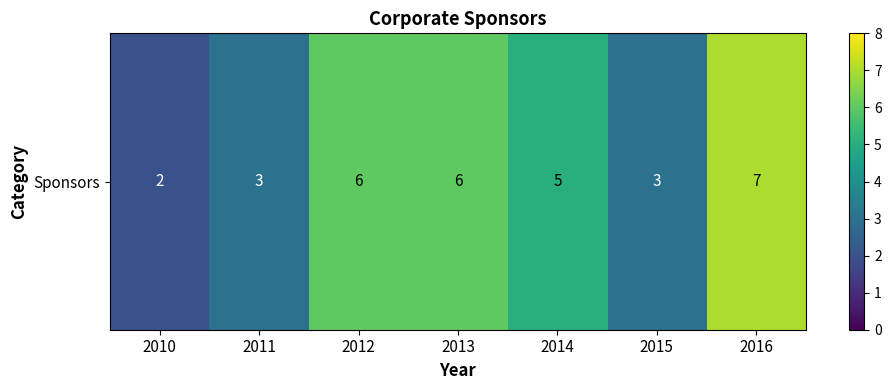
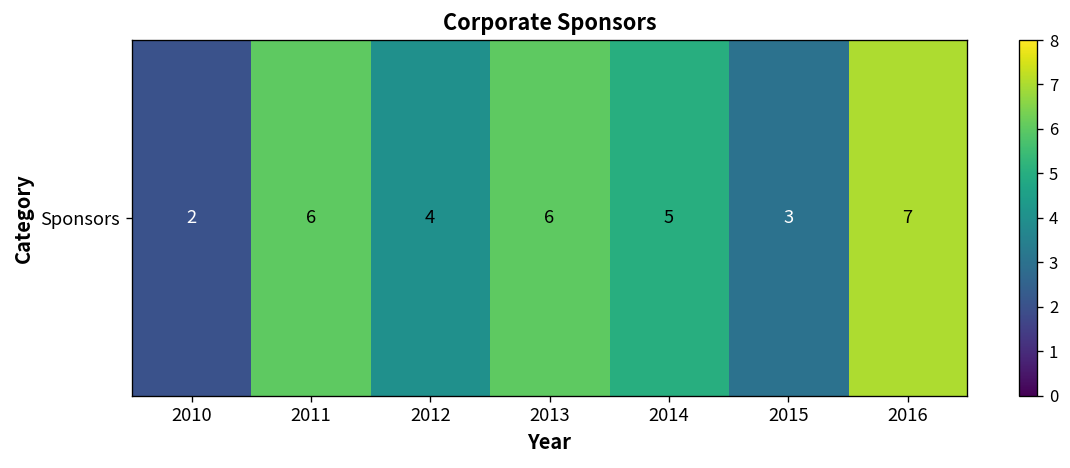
  {
    "Sponsors": {
      "2010": 2,
-     "2011": 3,
-     "2012": 6,
+     "2011": 6,
+     "2012": 4,
      "2013": 6,
      "2014": 5,
      "2015": 3,
      "2016": 7
    }
  }
